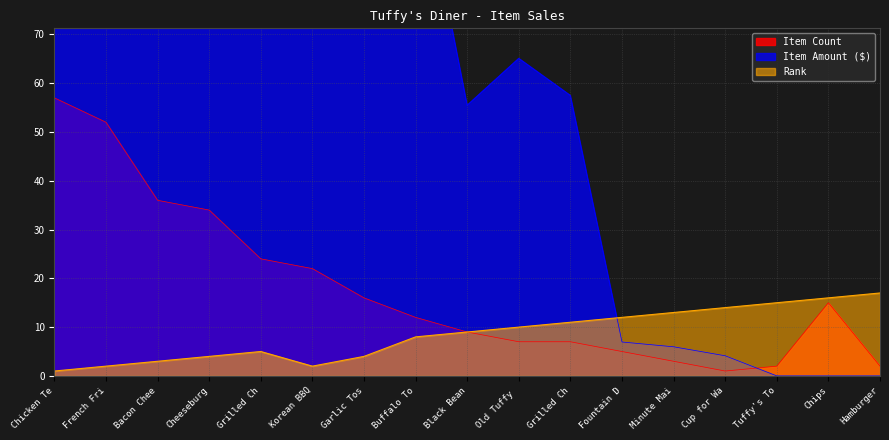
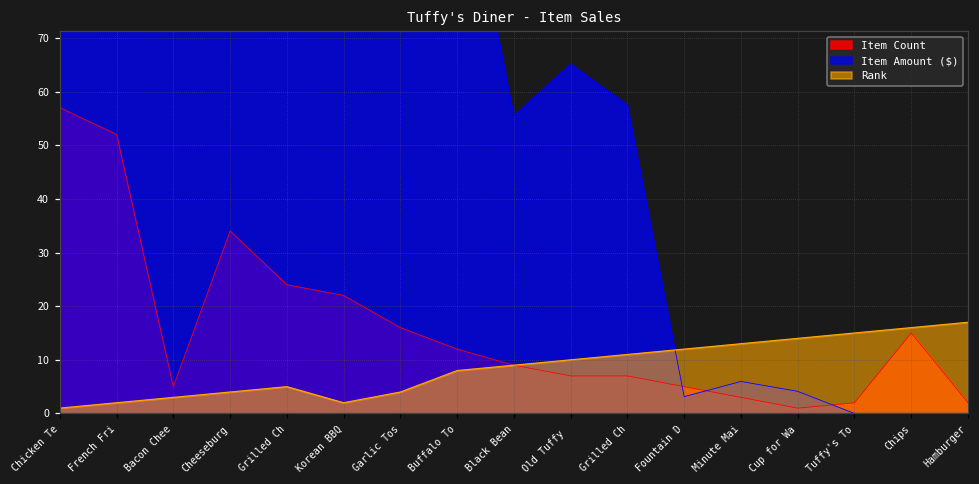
  {
    "Item Count": {
      "Chicken Te": 57,
      "French Fri": 52,
-     "Bacon Chee": 36,
+     "Bacon Chee": 5,
      "Cheeseburg": 34,
      "Korean BBQ": 22,
      "Garlic Tos": 16,
      "Buffalo To": 12,
      "Old Tuffy": 7,
      "Fountain D": 5,
      "Minute Mai": 3,
      "Cup for Wa": 1,
      "Tuffy's To": 2,
      "Chips": 15,
      "Hamburger": 2
    },
    "Item Amount ($)": {
      "Black Bean": 55,
      "Old Tuffy": 65,
-     "Fountain D": 7,
+     "Fountain D": 3,
      "Minute Mai": 6,
      "Cup for Wa": 4,
      "Tuffy's To": 0,
      "Chips": 0,
      "Hamburger": 0
    },
    "Rank": {
      "Chicken Te": 1,
      "French Fri": 2,
      "Bacon Chee": 3,
      "Cheeseburg": 4,
      "Korean BBQ": 2,
      "Garlic Tos": 4,
      "Buffalo To": 8,
      "Old Tuffy": 10,
      "Fountain D": 12,
      "Minute Mai": 13,
      "Cup for Wa": 14,
      "Tuffy's To": 15,
      "Chips": 16,
      "Hamburger": 17
    }
  }
